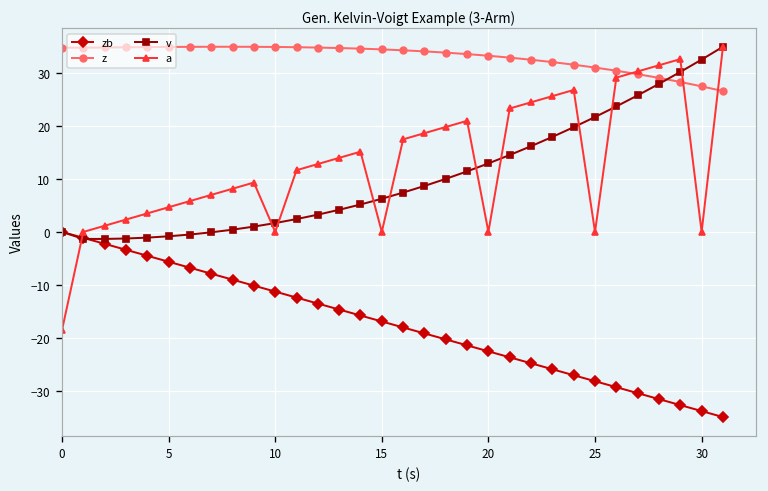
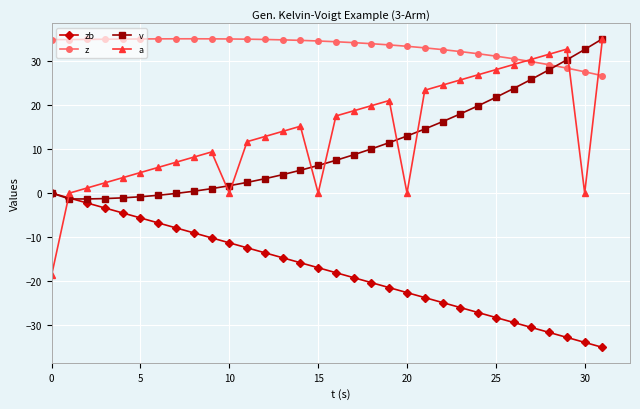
  {
    "z": {
      "0": 35,
      "10": 35,
      "15": 35,
      "20": 33,
      "25": 31,
      "30": 28
    },
    "a": {
      "0": -19,
      "5": 5,
      "10": 0,
      "15": 0,
      "20": 0,
-     "25": 0,
+     "25": 28,
      "30": 0
    }
  }
